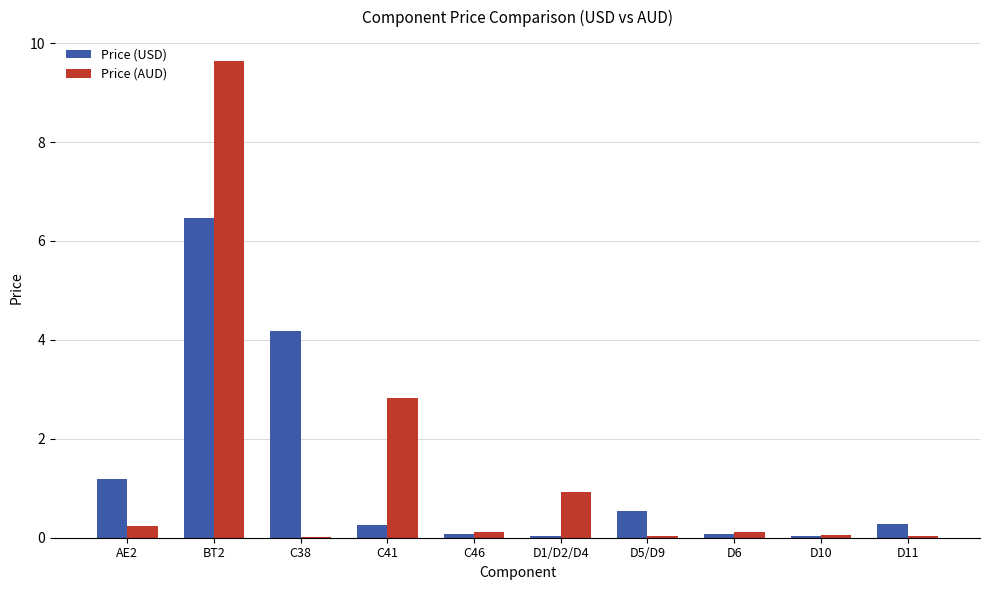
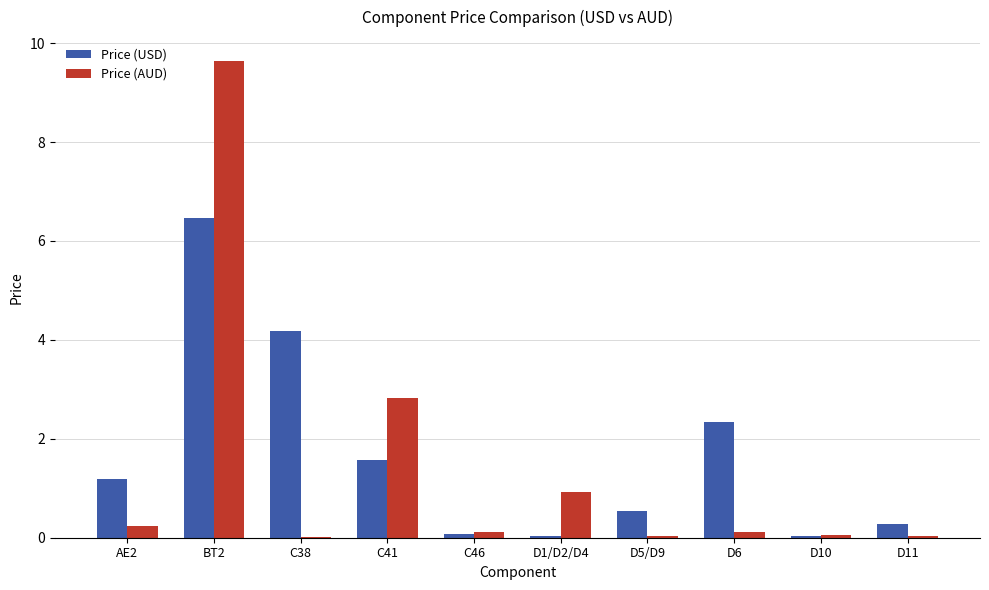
  {
    "Price (USD)": {
      "AE2": 1.2,
      "BT2": 6.5,
      "C38": 4.2,
-     "C41": 0.3,
+     "C41": 1.6,
      "C46": 0.1,
      "D5/D9": 0.5,
-     "D6": 0.1,
+     "D6": 2.3,
      "D11": 0.3
    },
    "Price (AUD)": {
      "AE2": 0.2,
      "BT2": 9.6,
      "C41": 2.8,
      "C46": 0.1,
      "D1/D2/D4": 0.9,
      "D6": 0.1
    }
  }
